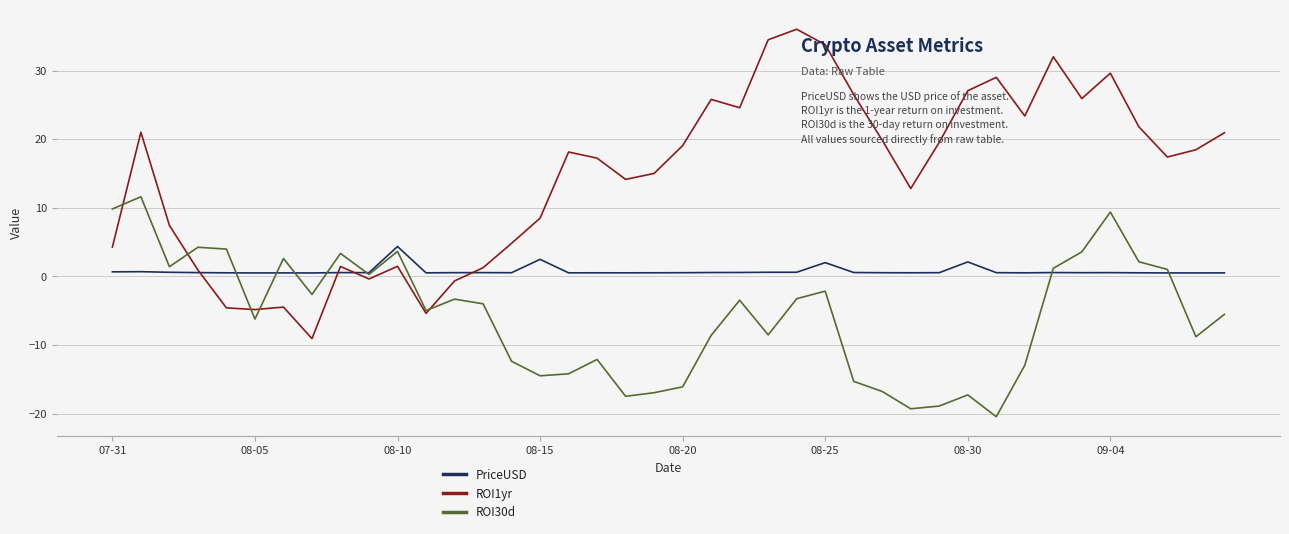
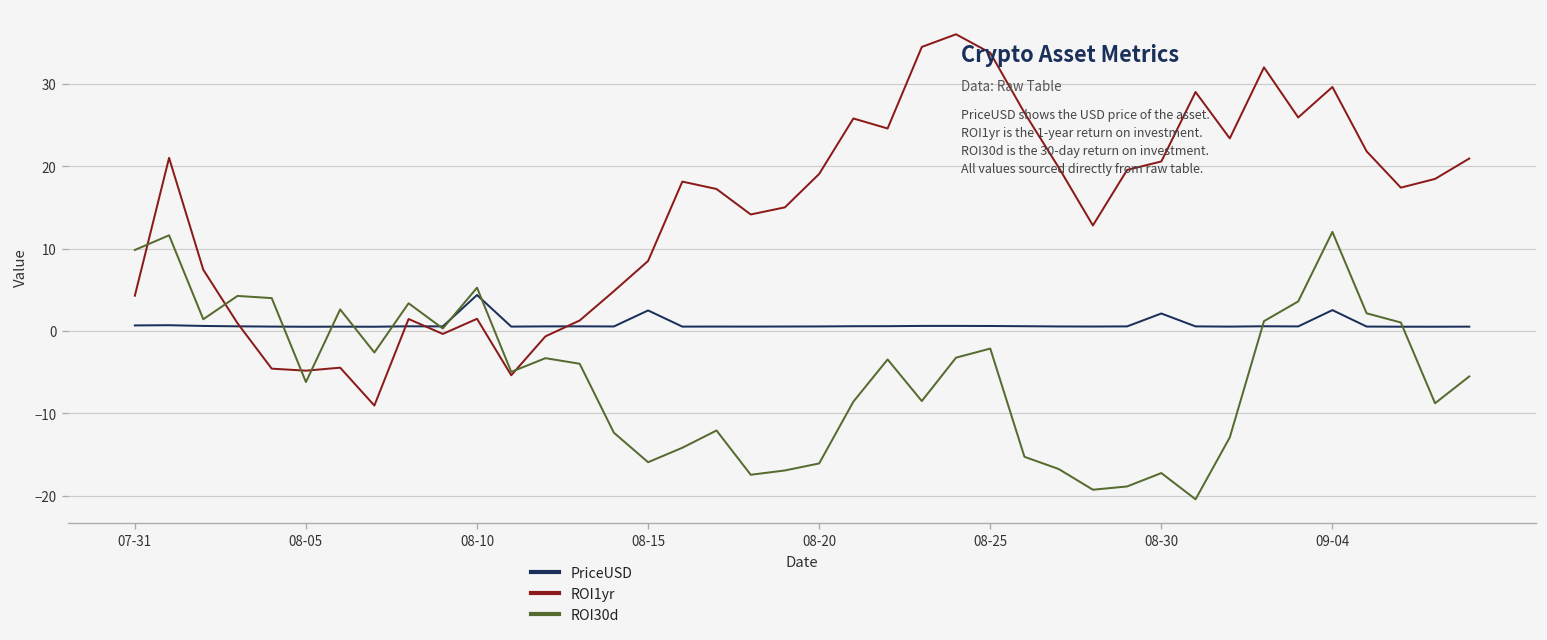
  {
    "PriceUSD": {
      "07-31": 1,
      "08-05": 1,
      "08-10": 4,
      "08-15": 2,
      "08-20": 1,
-     "08-25": 2,
+     "08-25": 1,
      "08-30": 2,
-     "09-04": 1
+     "09-04": 3
    },
    "ROI1yr": {
      "07-31": 4,
      "08-05": -5,
      "08-10": 1,
      "08-15": 9,
      "08-20": 19,
      "08-25": 34,
-     "08-30": 27,
+     "08-30": 21,
      "09-04": 30
    },
    "ROI30d": {
      "07-31": 10,
      "08-05": -6,
-     "08-10": 4,
-     "08-15": -14,
+     "08-10": 5,
+     "08-15": -16,
      "08-20": -16,
      "08-25": -2,
      "08-30": -17,
-     "09-04": 9
+     "09-04": 12
    }
  }
